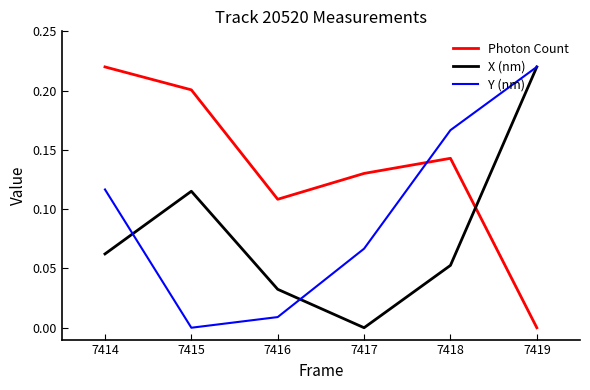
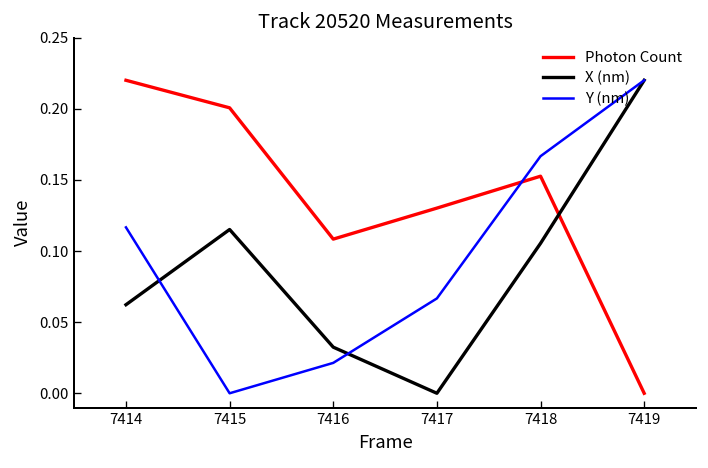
  {
    "Photon Count": {
      "7414": 0.220,
      "7415": 0.201,
      "7416": 0.108,
      "7417": 0.130,
-     "7418": 0.143,
+     "7418": 0.153,
      "7419": 0.000
    },
    "X (nm)": {
      "7414": 0.062,
      "7415": 0.115,
      "7416": 0.032,
      "7417": 0.000,
-     "7418": 0.053
+     "7418": 0.105
    },
    "Y (nm)": {
      "7414": 0.117,
      "7415": 0.000,
-     "7416": 0.009,
+     "7416": 0.021,
      "7417": 0.067,
      "7418": 0.167
    }
  }
